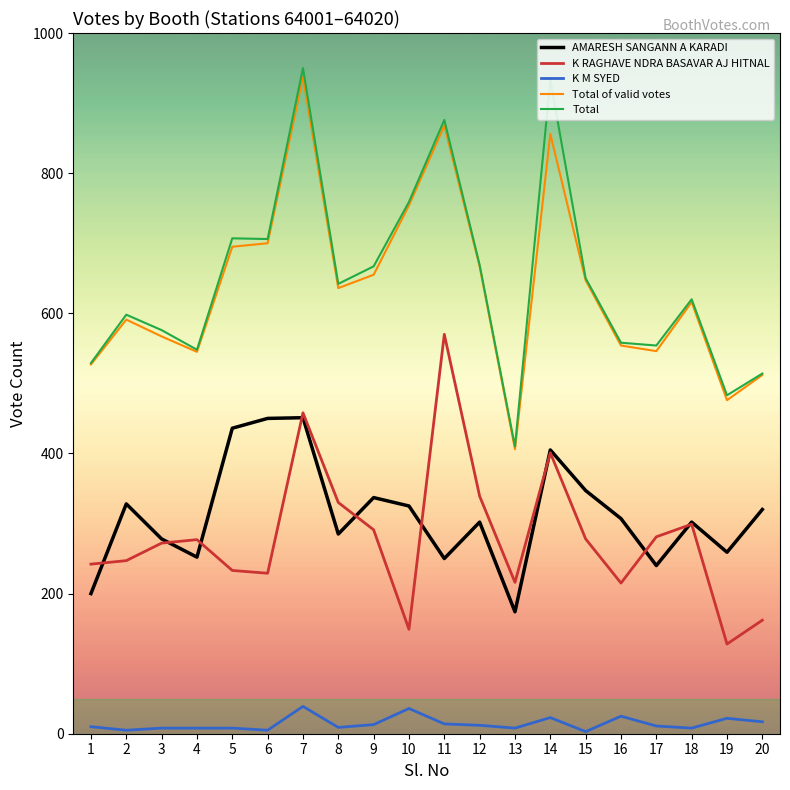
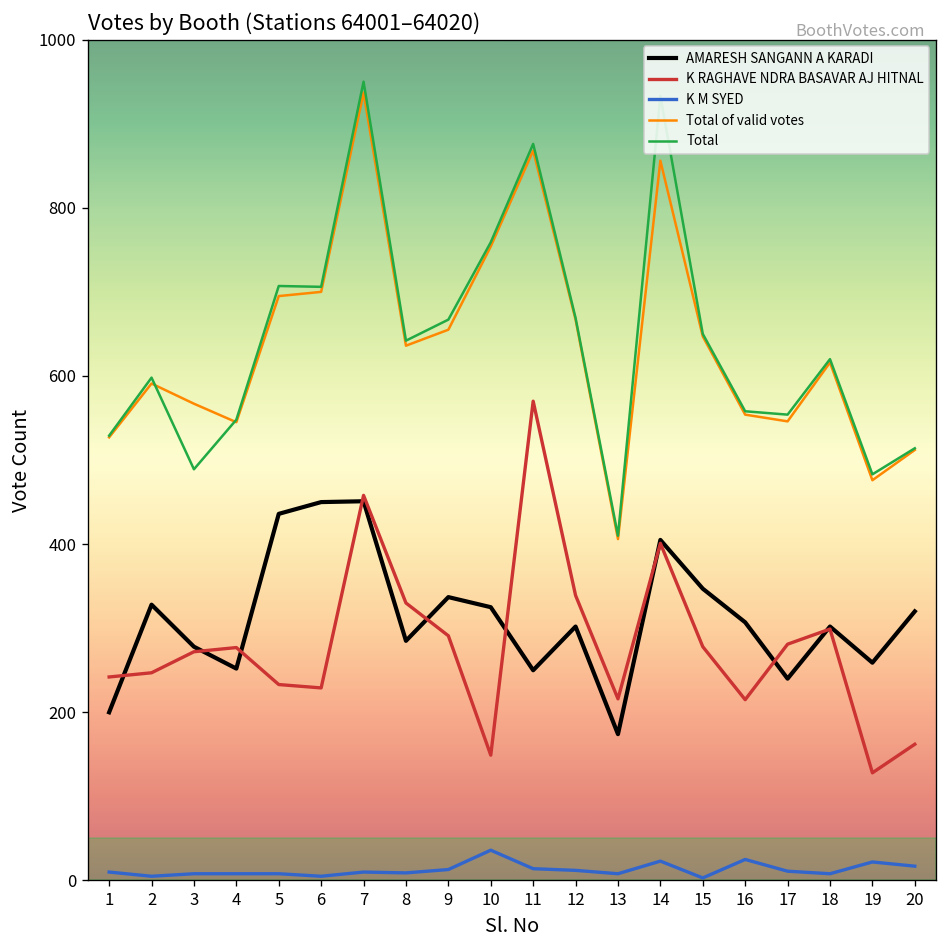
  {
    "AMARESH SANGANN A KARADI": {
      "1": 200,
      "2": 330,
      "3": 280,
      "4": 250,
      "5": 440,
      "6": 450,
      "7": 450,
      "8": 290,
      "9": 340,
      "10": 330,
      "11": 250,
      "12": 300,
      "13": 170,
      "14": 410,
      "15": 350,
      "16": 310,
      "17": 240,
      "19": 260,
      "20": 320
    },
    "K RAGHAVE NDRA BASAVAR AJ HITNAL": {
      "1": 240,
      "2": 250,
      "3": 270,
      "4": 280,
      "5": 230,
      "6": 230,
      "7": 460,
      "8": 330,
      "9": 290,
      "10": 150,
      "11": 570,
      "12": 340,
      "13": 220,
      "14": 400,
      "15": 280,
      "16": 220,
      "17": 280,
      "19": 130,
      "20": 160
    },
    "K M SYED": {
      "1": 10,
      "2": 10,
      "3": 10,
      "4": 10,
      "5": 10,
      "6": 10,
-     "7": 40,
+     "7": 10,
      "8": 10,
      "9": 10,
      "10": 40,
      "11": 10,
      "12": 10,
      "13": 10,
      "14": 20,
      "15": 0,
      "16": 30,
      "17": 10,
      "18": 10,
      "19": 20,
      "20": 20
    },
    "Total of valid votes": {
      "2": 590,
      "3": 570,
      "5": 700,
      "6": 700,
      "7": 940,
      "8": 640,
      "9": 660,
      "10": 750,
      "11": 870,
      "13": 410,
      "14": 860,
      "16": 550,
      "17": 550,
      "18": 620,
      "19": 480
    },
    "Total": {
      "2": 600,
-     "3": 580,
+     "3": 490,
      "5": 710,
      "6": 710,
      "7": 950,
      "8": 640,
      "9": 670,
      "10": 760,
      "11": 880,
      "13": 410,
      "16": 560,
      "17": 550,
      "18": 620,
      "19": 480
    }
  }
